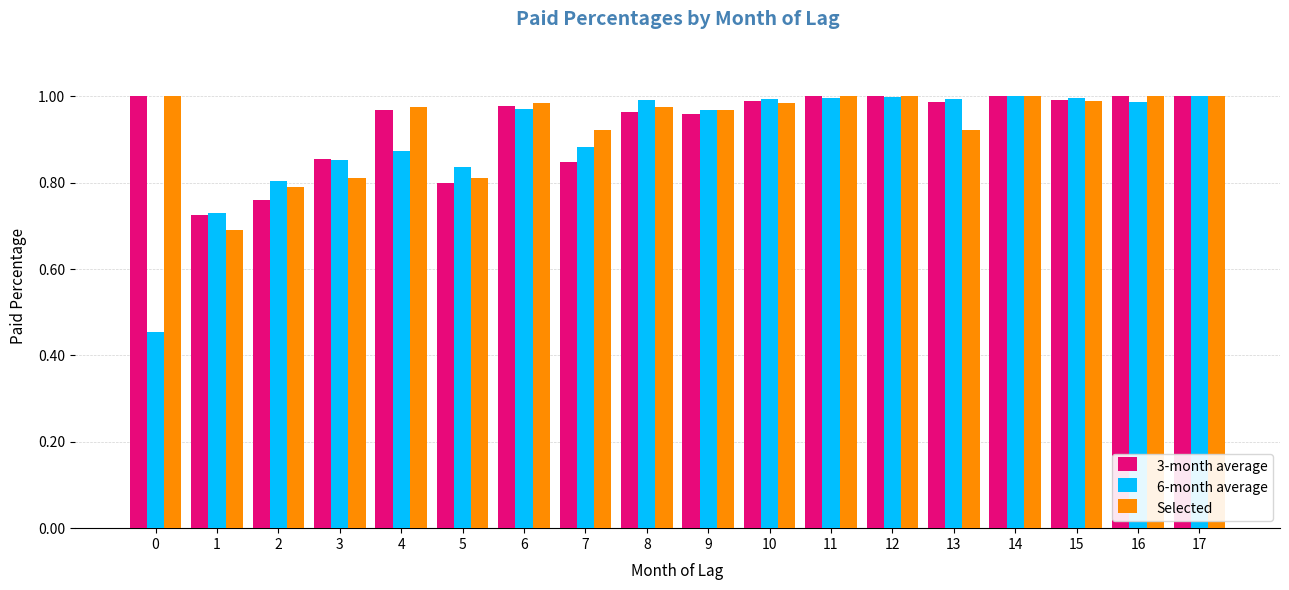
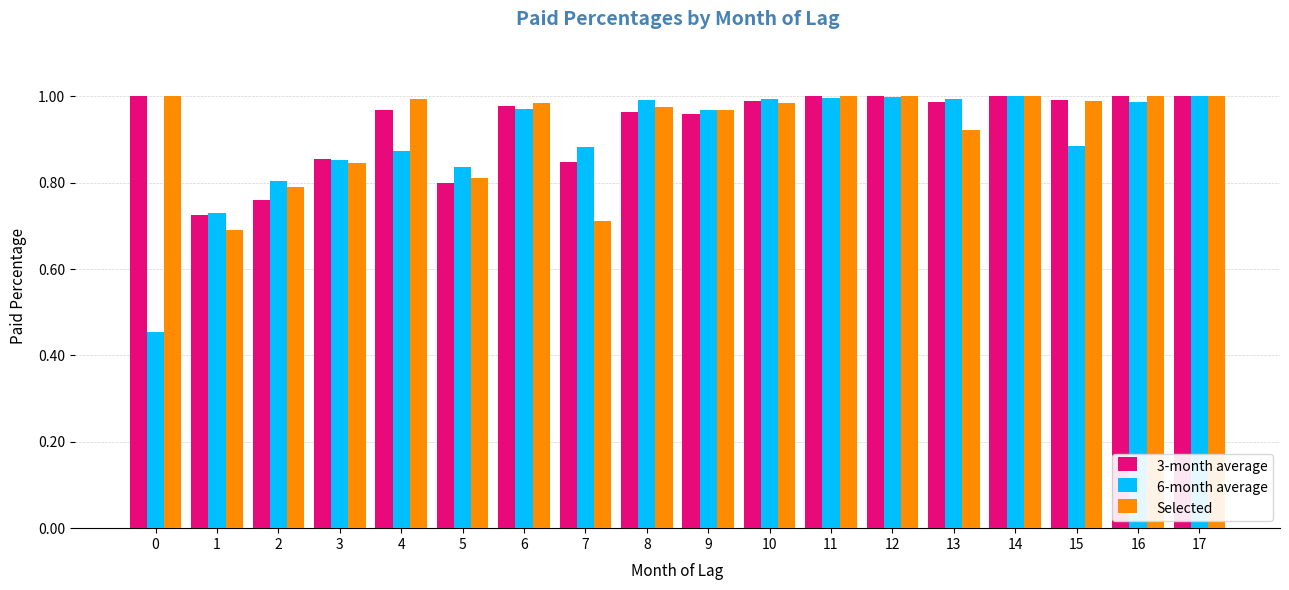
  {
    "3-month average": {
      "0": 1.00,
      "1": 0.73,
      "2": 0.76,
      "3": 0.86,
      "4": 0.97,
      "5": 0.80,
      "6": 0.98,
      "7": 0.85,
      "8": 0.96,
      "9": 0.96,
      "10": 0.99,
      "11": 1.00,
      "12": 1.00,
      "13": 0.99,
      "14": 1.00,
      "15": 0.99,
      "16": 1.00,
      "17": 1.00
    },
    "6-month average": {
      "0": 0.45,
      "1": 0.73,
      "2": 0.80,
      "3": 0.85,
      "4": 0.87,
      "5": 0.84,
      "6": 0.97,
      "7": 0.88,
      "8": 0.99,
      "9": 0.97,
      "10": 0.99,
      "11": 1.00,
      "12": 1.00,
      "13": 0.99,
      "14": 1.00,
-     "15": 1.00,
+     "15": 0.88,
      "16": 0.99,
      "17": 1.00
    },
    "Selected": {
      "0": 1.00,
      "1": 0.69,
      "2": 0.79,
-     "3": 0.81,
-     "4": 0.98,
+     "3": 0.85,
+     "4": 0.99,
      "5": 0.81,
      "6": 0.99,
-     "7": 0.92,
+     "7": 0.71,
      "8": 0.97,
      "9": 0.97,
      "10": 0.98,
      "11": 1.00,
      "12": 1.00,
      "13": 0.92,
      "14": 1.00,
      "15": 0.99,
      "16": 1.00,
      "17": 1.00
    }
  }
